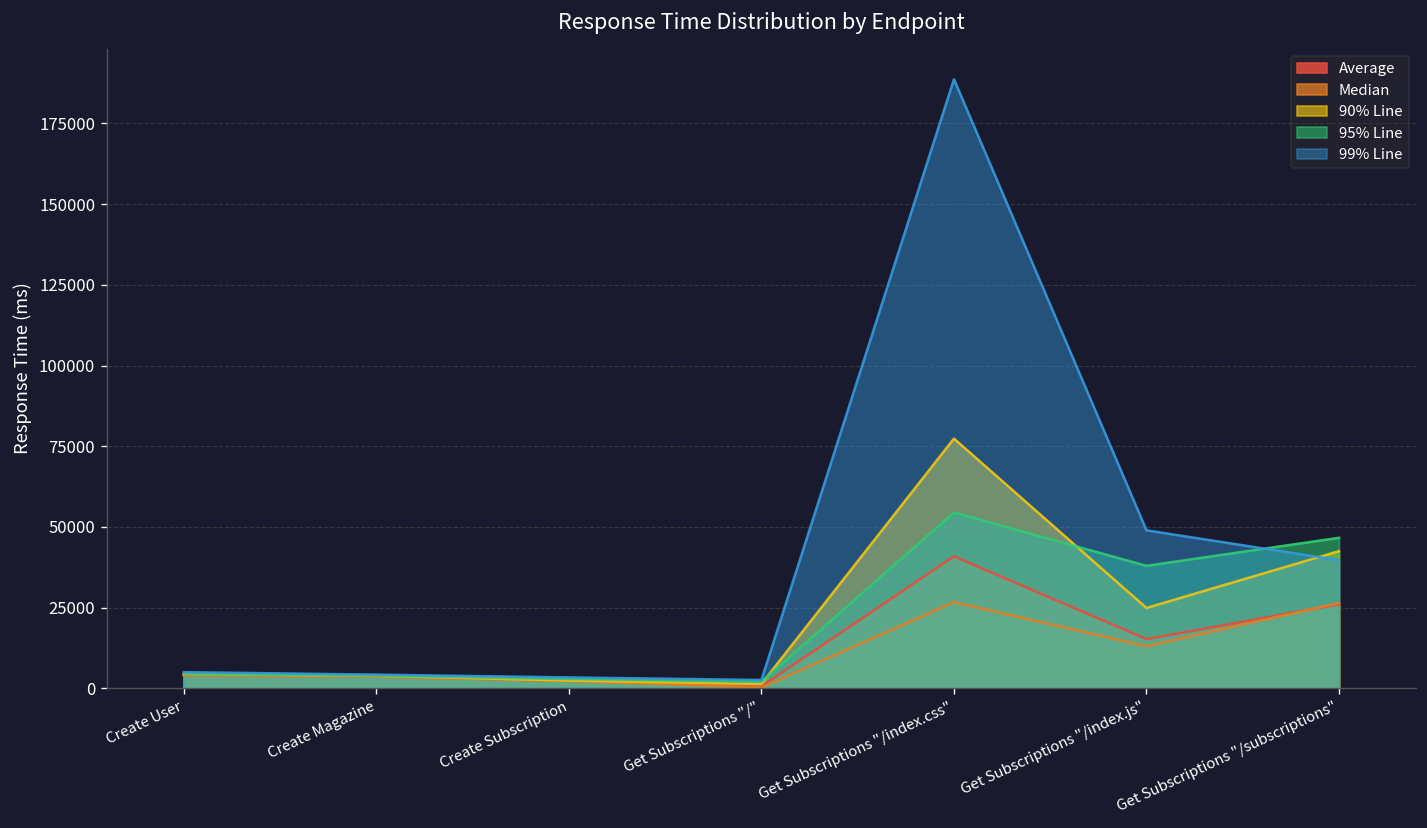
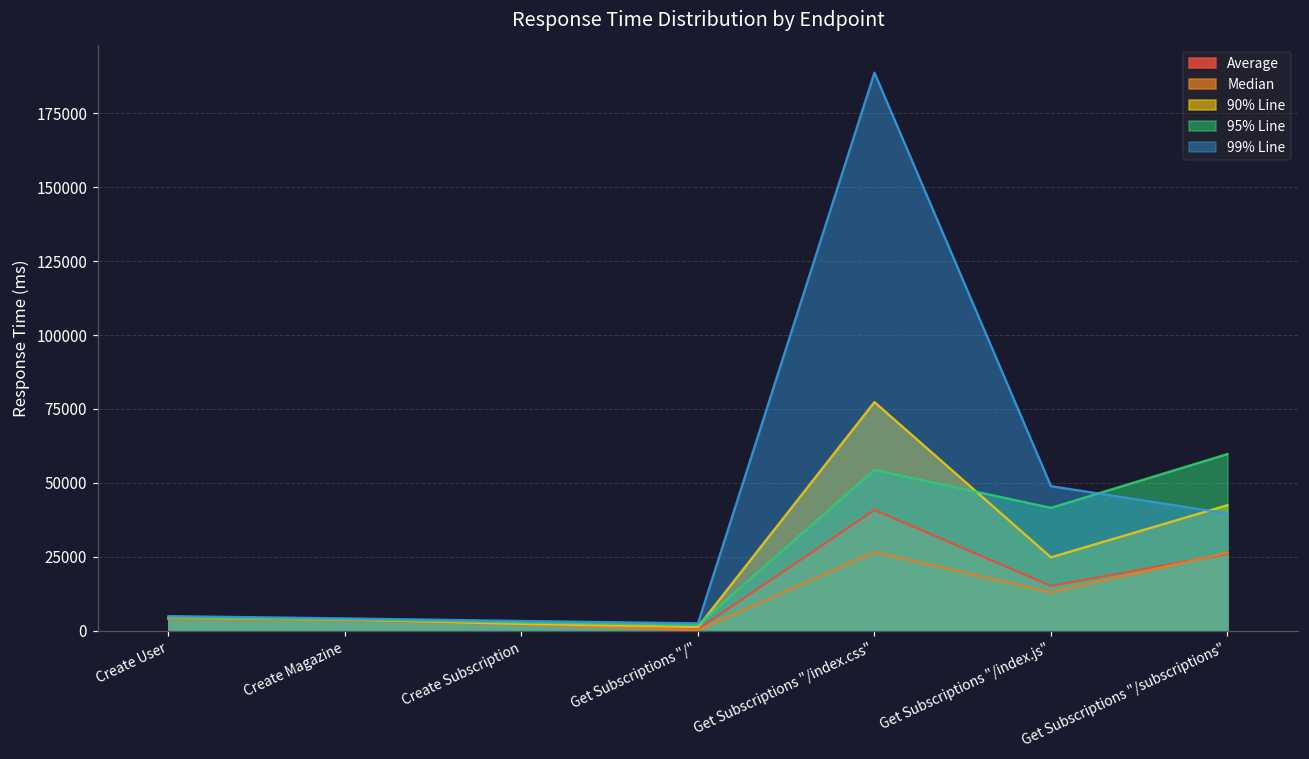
  {
    "95% Line": {
      "Get Subscriptions \"/index.css\"": 54000,
-     "Get Subscriptions \"/index.js\"": 38000,
-     "Get Subscriptions \"/subscriptions\"": 47000
+     "Get Subscriptions \"/index.js\"": 42000,
+     "Get Subscriptions \"/subscriptions\"": 60000
    },
    "99% Line": {
      "Get Subscriptions \"/index.css\"": 189000,
      "Get Subscriptions \"/index.js\"": 49000,
      "Get Subscriptions \"/subscriptions\"": 40000
    }
  }
